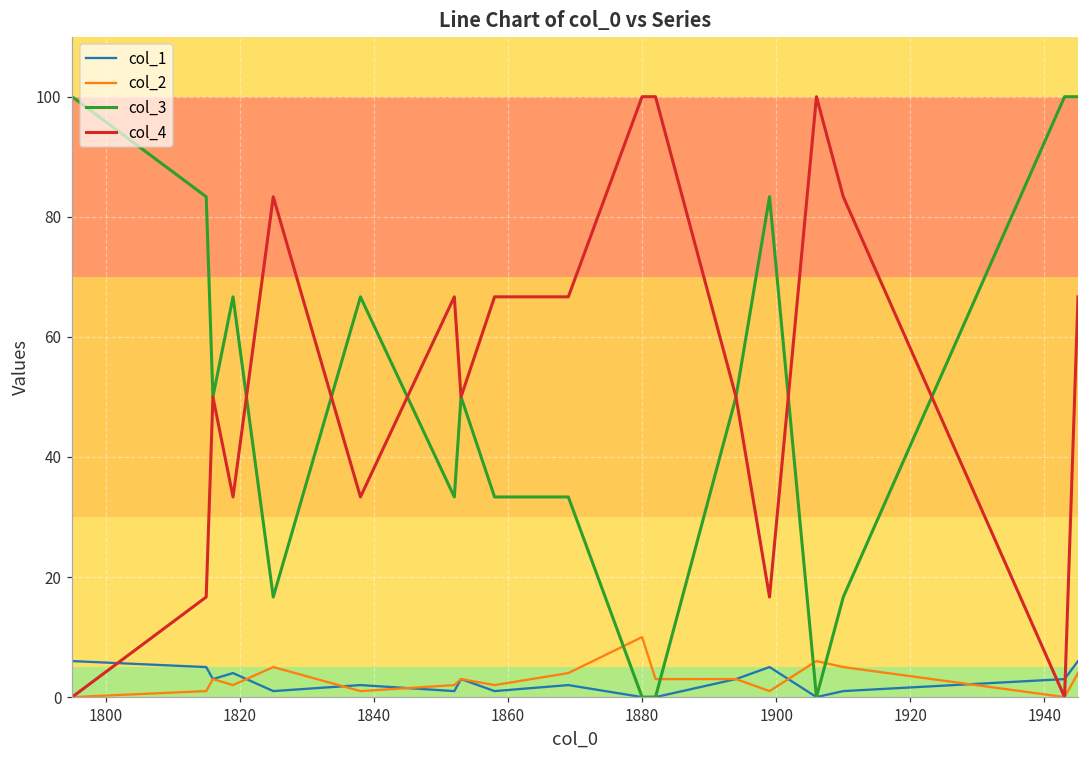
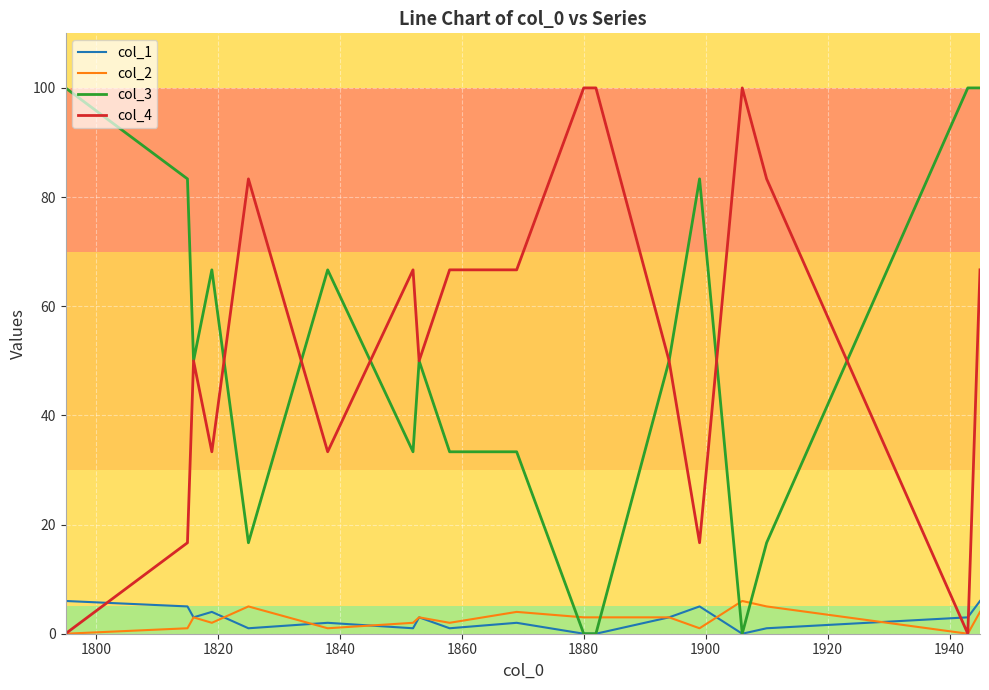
  {
    "col_2": {
-     "1880": 10
+     "1880": 3
    },
    "col_4": {
      "1880": 100
    }
  }
